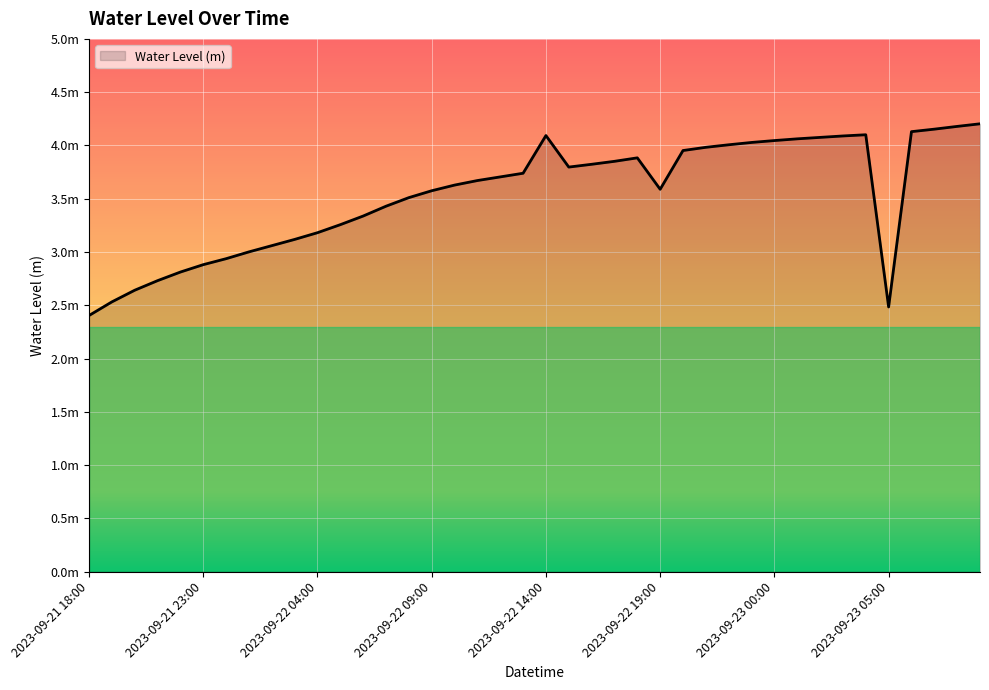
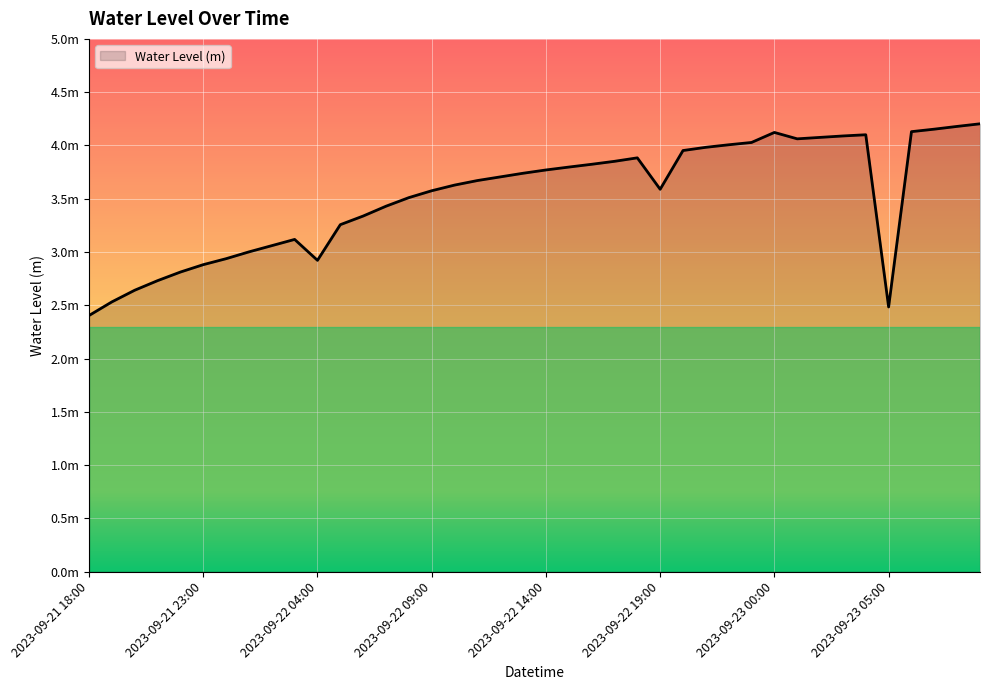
  {
    "2023-09-21 18:00": "2.40m",
    "2023-09-21 23:00": "2.88m",
-   "2023-09-22 04:00": "3.18m",
+   "2023-09-22 04:00": "2.92m",
    "2023-09-22 09:00": "3.57m",
-   "2023-09-22 14:00": "4.09m",
+   "2023-09-22 14:00": "3.77m",
    "2023-09-22 19:00": "3.59m",
-   "2023-09-23 00:00": "4.05m",
+   "2023-09-23 00:00": "4.12m",
    "2023-09-23 05:00": "2.48m"
  }
